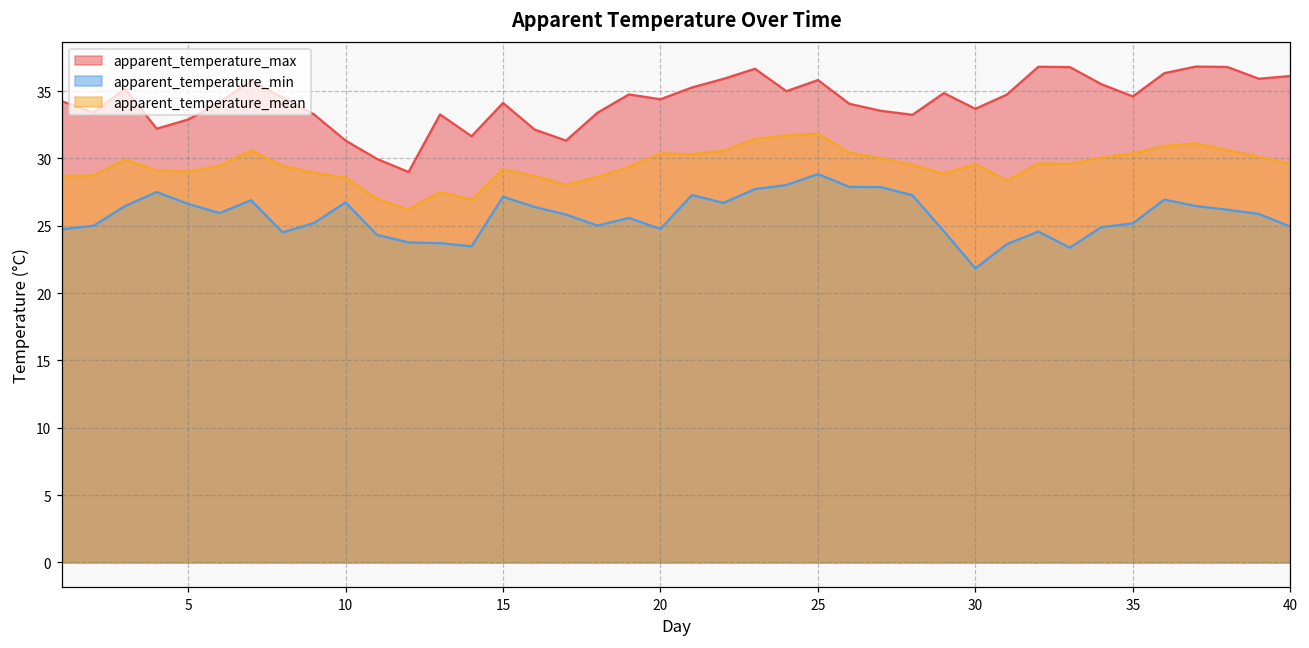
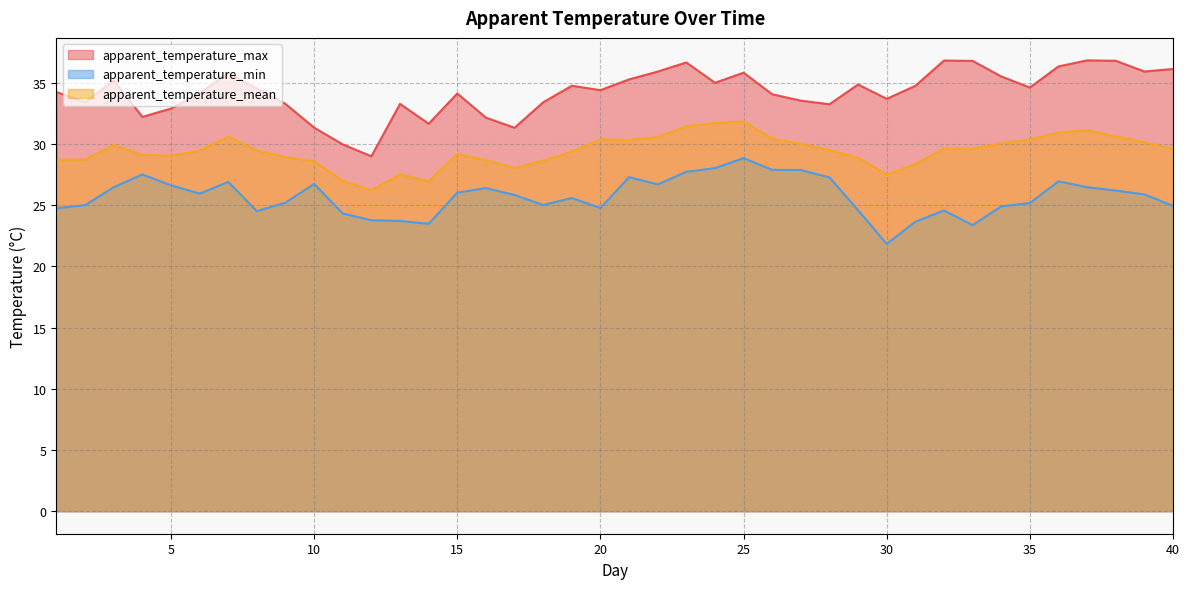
  {
    "apparent_temperature_max": {
      "5": 32.9,
      "10": 31.3,
      "15": 34.1,
      "20": 34.4,
      "25": 35.8,
      "30": 33.7,
      "35": 34.6,
      "40": 36.1
    },
    "apparent_temperature_min": {
      "5": 26.6,
      "10": 26.7,
-     "15": 27.2,
+     "15": 26.0,
      "20": 24.8,
      "25": 28.8,
      "30": 21.8,
      "35": 25.2,
      "40": 24.9
    },
    "apparent_temperature_mean": {
      "5": 29.0,
      "10": 28.6,
      "15": 29.2,
      "20": 30.4,
      "25": 31.8,
-     "30": 29.6,
+     "30": 27.5,
      "35": 30.4,
      "40": 29.6
    }
  }
